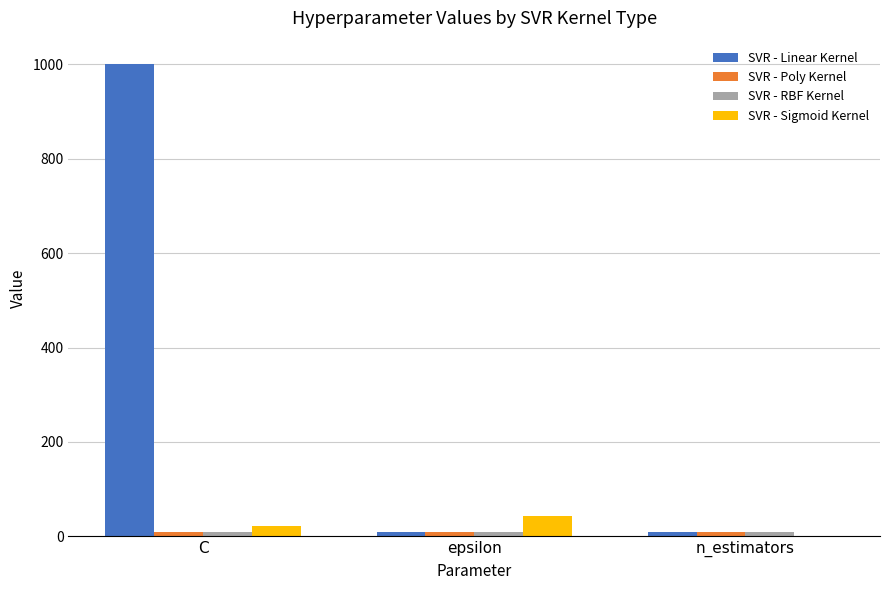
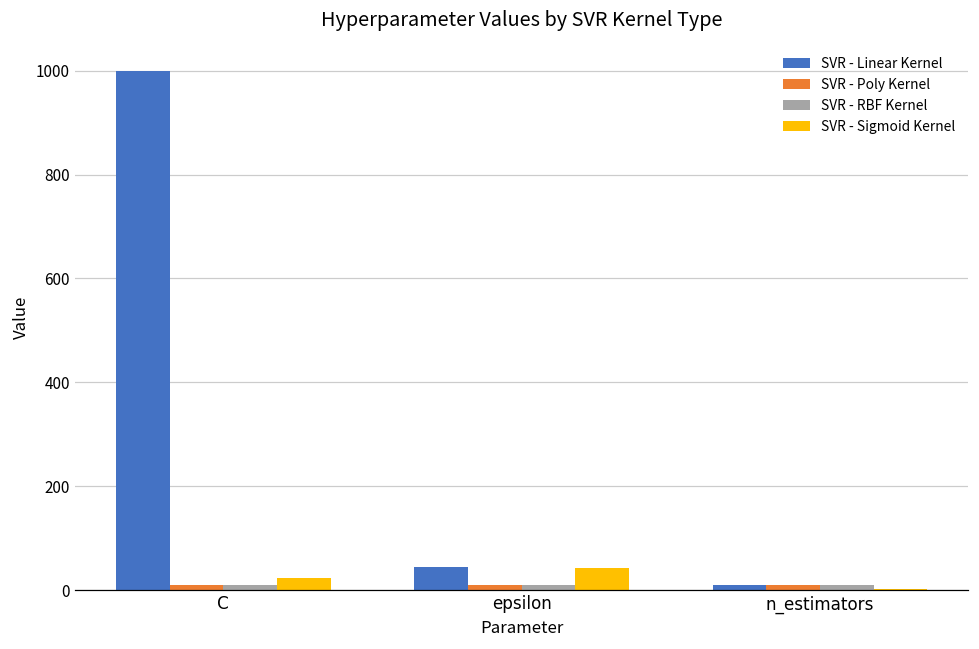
  {
    "SVR - Linear Kernel": {
      "C": 1000,
-     "epsilon": 10,
+     "epsilon": 50,
      "n_estimators": 10
    },
    "SVR - Poly Kernel": {
      "C": 10,
      "epsilon": 10,
      "n_estimators": 10
    },
    "SVR - RBF Kernel": {
      "C": 10,
      "epsilon": 10,
      "n_estimators": 10
    },
    "SVR - Sigmoid Kernel": {
      "C": 20,
      "epsilon": 40
    }
  }
